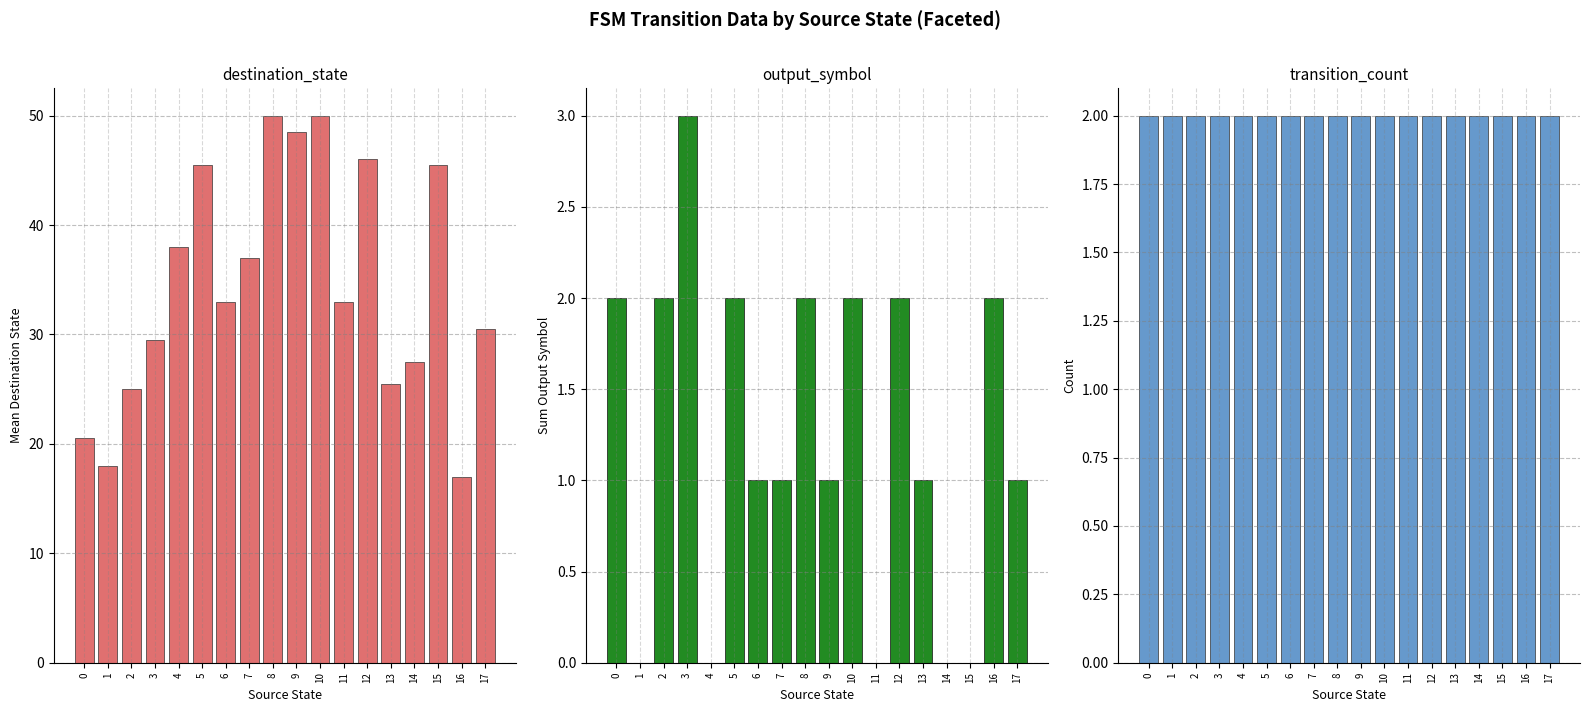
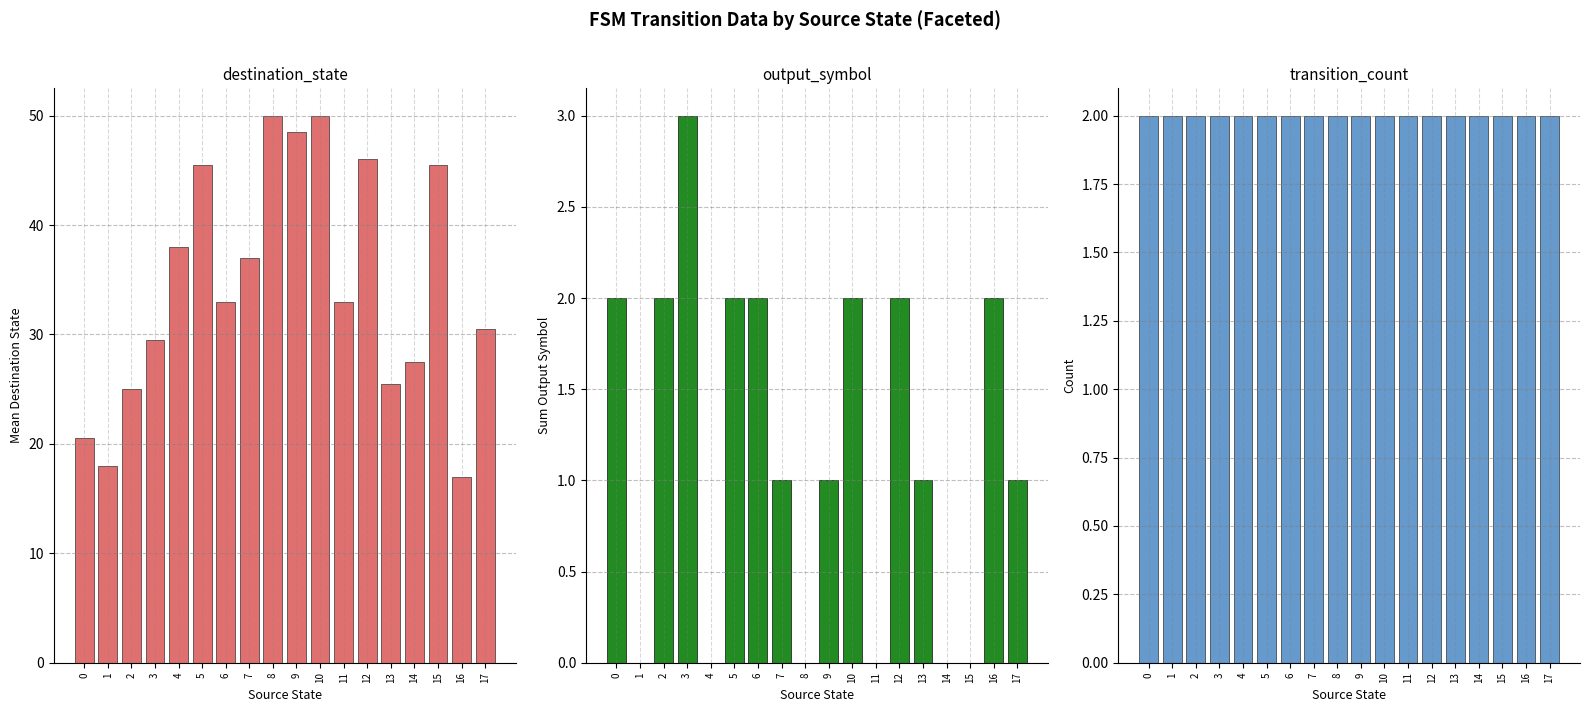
  {
    "destination_state": {
      "0": 20.5,
      "1": 18.0,
      "2": 25.0,
      "3": 29.5,
      "4": 38.0,
      "5": 45.5,
      "6": 33.0,
      "7": 37.0,
      "8": 50.0,
      "9": 48.5,
      "10": 50.0,
      "11": 33.0,
      "12": 46.0,
      "13": 25.5,
      "14": 27.5,
      "15": 45.5,
      "16": 17.0,
      "17": 30.5
    },
    "output_symbol": {
      "0": 2,
      "1": 0,
      "2": 2,
      "3": 3,
      "4": 0,
      "5": 2,
-     "6": 1,
+     "6": 2,
      "7": 1,
-     "8": 2,
+     "8": 0,
      "9": 1,
      "10": 2,
      "11": 0,
      "12": 2,
      "13": 1,
      "14": 0,
      "15": 0,
      "16": 2,
      "17": 1
    },
    "transition_count": {
      "0": 2.00,
      "1": 2.00,
      "2": 2.00,
      "3": 2.00,
      "4": 2.00,
      "5": 2.00,
      "6": 2.00,
      "7": 2.00,
      "8": 2.00,
      "9": 2.00,
      "10": 2.00,
      "11": 2.00,
      "12": 2.00,
      "13": 2.00,
      "14": 2.00,
      "15": 2.00,
      "16": 2.00,
      "17": 2.00
    }
  }
